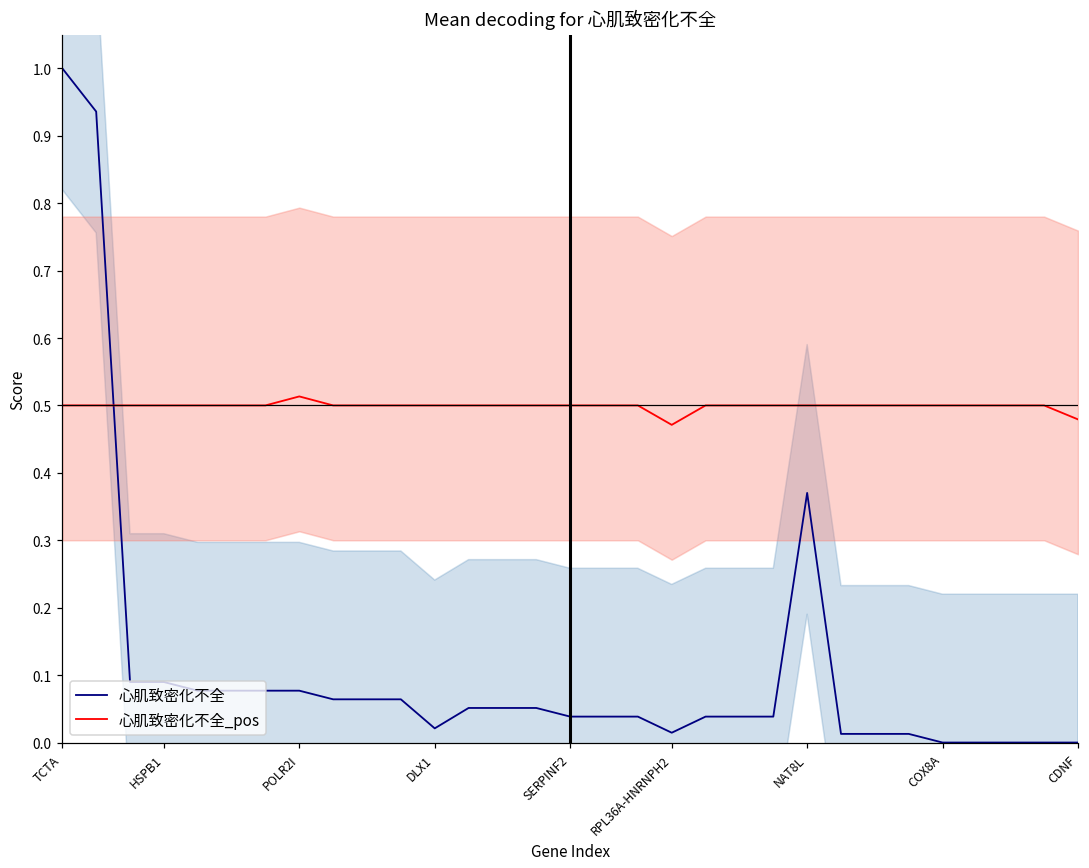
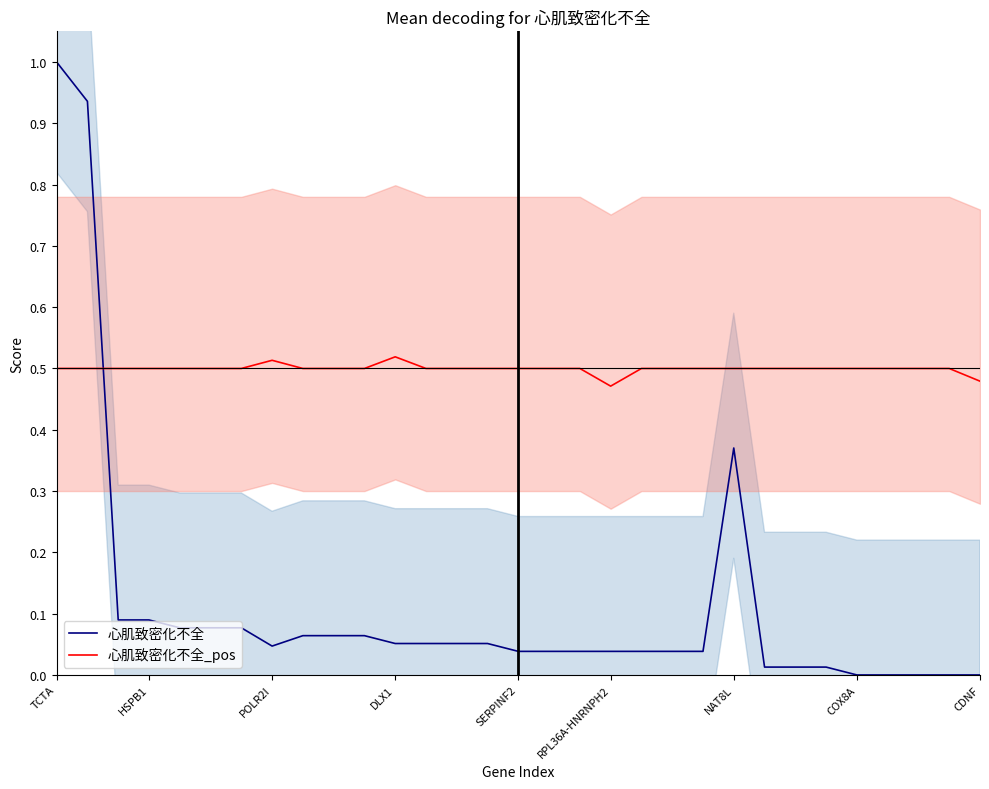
  {
    "心肌致密化不全": {
      "TCTA": 1.00,
      "HSPB1": 0.09,
-     "POLR2I": 0.08,
-     "DLX1": 0.02,
+     "POLR2I": 0.05,
+     "DLX1": 0.05,
      "SERPINF2": 0.04,
-     "RPL36A-HNRNPH2": 0.01,
+     "RPL36A-HNRNPH2": 0.04,
      "NAT8L": 0.37,
      "COX8A": 0.00,
      "CDNF": 0.00
    },
    "心肌致密化不全_pos": {
      "TCTA": 0.50,
      "HSPB1": 0.50,
      "POLR2I": 0.51,
-     "DLX1": 0.50,
+     "DLX1": 0.52,
      "SERPINF2": 0.50,
      "RPL36A-HNRNPH2": 0.47,
      "NAT8L": 0.50,
      "COX8A": 0.50,
      "CDNF": 0.48
    }
  }
